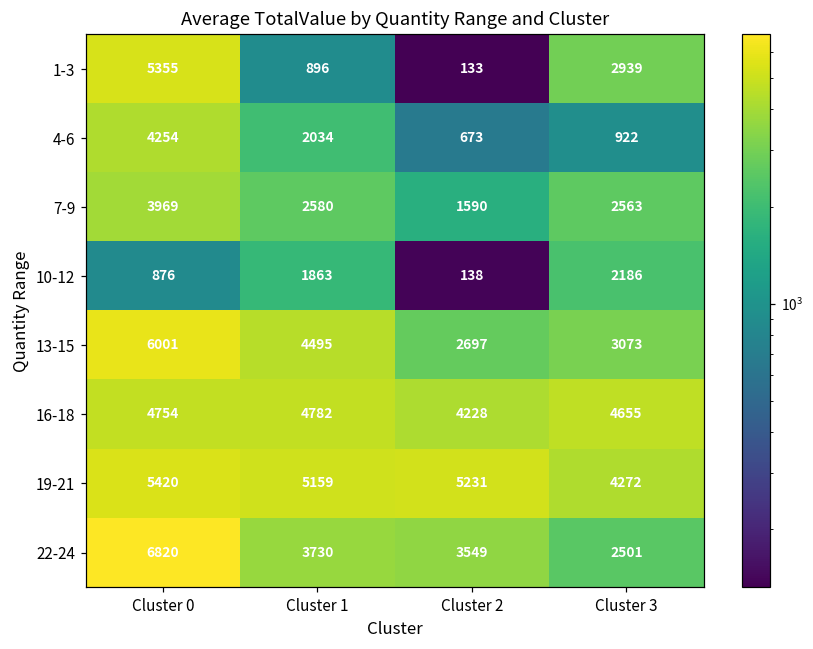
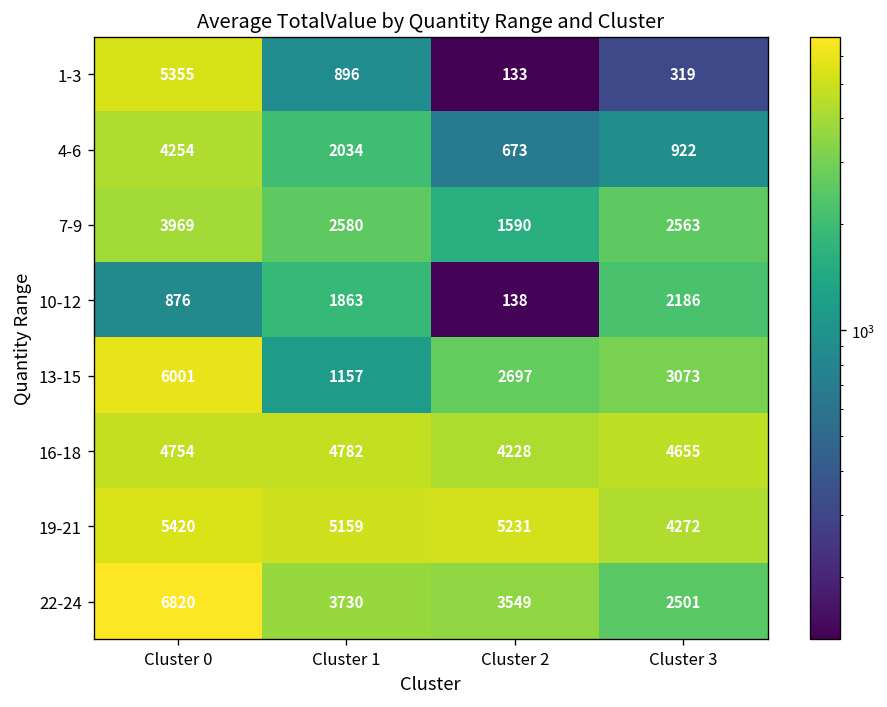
  {
    "1-3": {
      "Cluster 0": 5355,
      "Cluster 1": 896,
      "Cluster 2": 133,
-     "Cluster 3": 2939
+     "Cluster 3": 319
    },
    "4-6": {
      "Cluster 0": 4254,
      "Cluster 1": 2034,
      "Cluster 2": 673,
      "Cluster 3": 922
    },
    "7-9": {
      "Cluster 0": 3969,
      "Cluster 1": 2580,
      "Cluster 2": 1590,
      "Cluster 3": 2563
    },
    "10-12": {
      "Cluster 0": 876,
      "Cluster 1": 1863,
      "Cluster 2": 138,
      "Cluster 3": 2186
    },
    "13-15": {
      "Cluster 0": 6001,
-     "Cluster 1": 4495,
+     "Cluster 1": 1157,
      "Cluster 2": 2697,
      "Cluster 3": 3073
    },
    "16-18": {
      "Cluster 0": 4754,
      "Cluster 1": 4782,
      "Cluster 2": 4228,
      "Cluster 3": 4655
    },
    "19-21": {
      "Cluster 0": 5420,
      "Cluster 1": 5159,
      "Cluster 2": 5231,
      "Cluster 3": 4272
    },
    "22-24": {
      "Cluster 0": 6820,
      "Cluster 1": 3730,
      "Cluster 2": 3549,
      "Cluster 3": 2501
    }
  }
